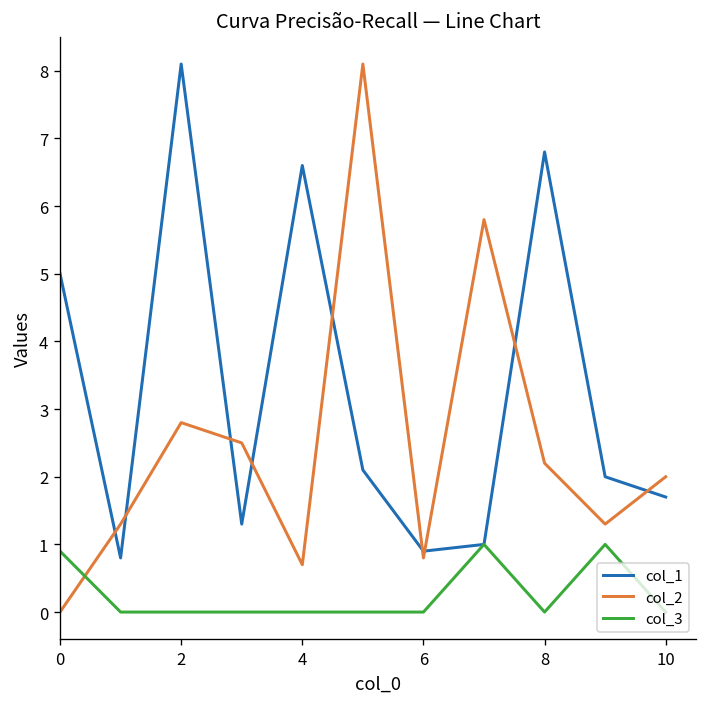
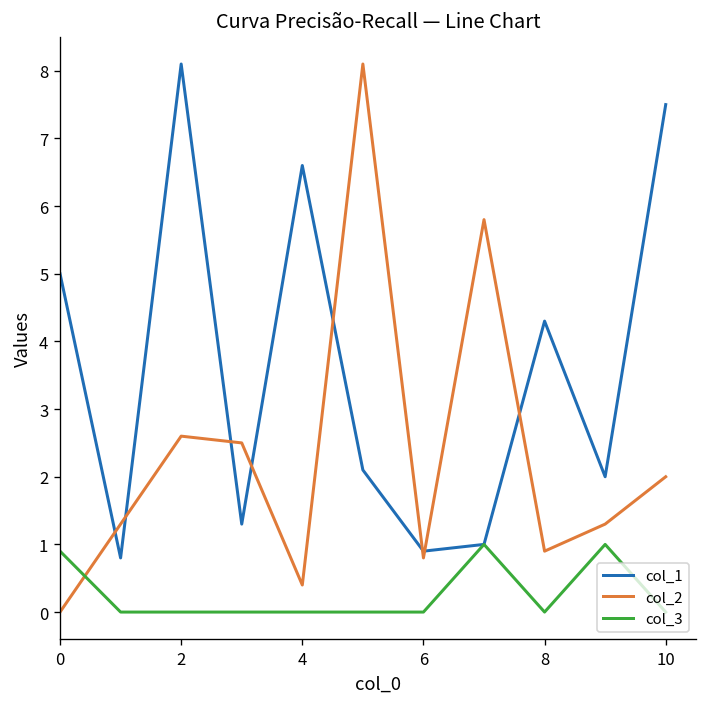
  {
    "col_1": {
      "0": 5.0,
      "2": 8.1,
      "4": 6.6,
      "6": 0.9,
-     "8": 6.8,
-     "10": 1.7
+     "8": 4.3,
+     "10": 7.5
    },
    "col_2": {
      "0": 0.0,
-     "2": 2.8,
-     "4": 0.7,
+     "2": 2.6,
+     "4": 0.4,
      "6": 0.8,
-     "8": 2.2,
+     "8": 0.9,
      "10": 2.0
    },
    "col_3": {
      "0": 0.9,
      "2": 0.0,
      "4": 0.0,
      "6": 0.0,
      "8": 0.0
    }
  }
